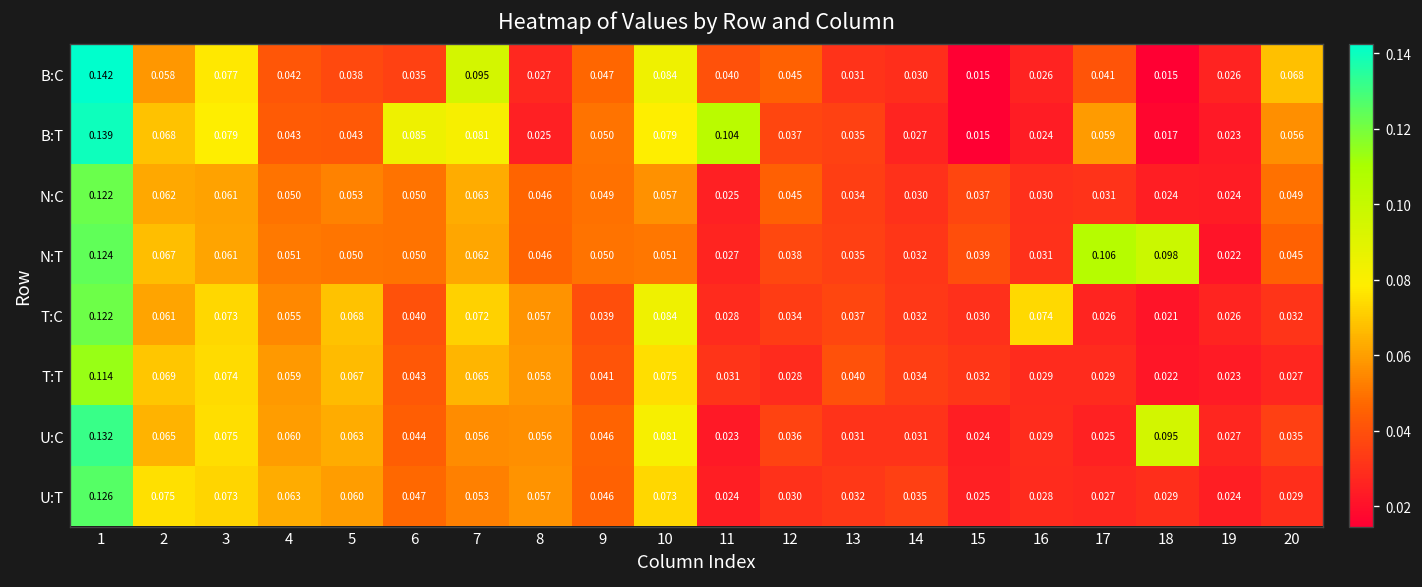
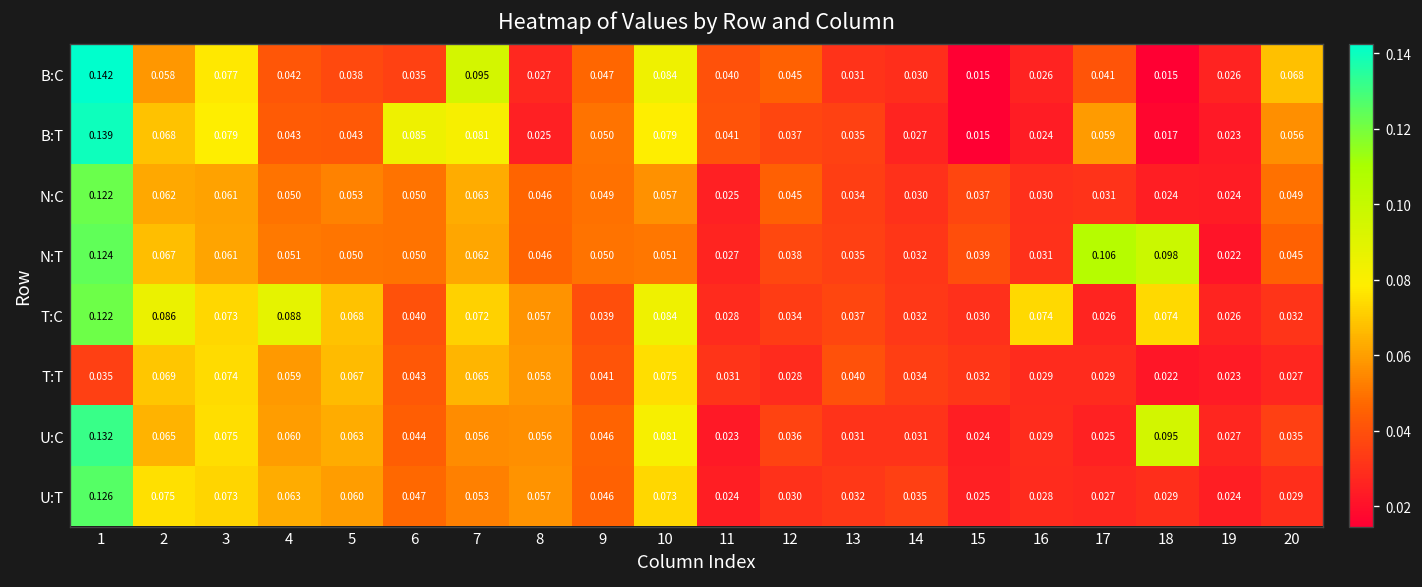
  {
    "B:C": {
      "1": 0.142,
      "2": 0.058,
      "3": 0.077,
      "4": 0.042,
      "5": 0.038,
      "6": 0.035,
      "7": 0.095,
      "8": 0.027,
      "9": 0.047,
      "10": 0.084,
      "11": 0.040,
      "12": 0.045,
      "13": 0.031,
      "14": 0.030,
      "15": 0.015,
      "16": 0.026,
      "17": 0.041,
      "18": 0.015,
      "19": 0.026,
      "20": 0.068
    },
    "B:T": {
      "1": 0.139,
      "2": 0.068,
      "3": 0.079,
      "4": 0.043,
      "5": 0.043,
      "6": 0.085,
      "7": 0.081,
      "8": 0.025,
      "9": 0.050,
      "10": 0.079,
-     "11": 0.104,
+     "11": 0.041,
      "12": 0.037,
      "13": 0.035,
      "14": 0.027,
      "15": 0.015,
      "16": 0.024,
      "17": 0.059,
      "18": 0.017,
      "19": 0.023,
      "20": 0.056
    },
    "N:C": {
      "1": 0.122,
      "2": 0.062,
      "3": 0.061,
      "4": 0.050,
      "5": 0.053,
      "6": 0.050,
      "7": 0.063,
      "8": 0.046,
      "9": 0.049,
      "10": 0.057,
      "11": 0.025,
      "12": 0.045,
      "13": 0.034,
      "14": 0.030,
      "15": 0.037,
      "16": 0.030,
      "17": 0.031,
      "18": 0.024,
      "19": 0.024,
      "20": 0.049
    },
    "N:T": {
      "1": 0.124,
      "2": 0.067,
      "3": 0.061,
      "4": 0.051,
      "5": 0.050,
      "6": 0.050,
      "7": 0.062,
      "8": 0.046,
      "9": 0.050,
      "10": 0.051,
      "11": 0.027,
      "12": 0.038,
      "13": 0.035,
      "14": 0.032,
      "15": 0.039,
      "16": 0.031,
      "17": 0.106,
      "18": 0.098,
      "19": 0.022,
      "20": 0.045
    },
    "T:C": {
      "1": 0.122,
-     "2": 0.061,
+     "2": 0.086,
      "3": 0.073,
-     "4": 0.055,
+     "4": 0.088,
      "5": 0.068,
      "6": 0.040,
      "7": 0.072,
      "8": 0.057,
      "9": 0.039,
      "10": 0.084,
      "11": 0.028,
      "12": 0.034,
      "13": 0.037,
      "14": 0.032,
      "15": 0.030,
      "16": 0.074,
      "17": 0.026,
-     "18": 0.021,
+     "18": 0.074,
      "19": 0.026,
      "20": 0.032
    },
    "T:T": {
-     "1": 0.114,
+     "1": 0.035,
      "2": 0.069,
      "3": 0.074,
      "4": 0.059,
      "5": 0.067,
      "6": 0.043,
      "7": 0.065,
      "8": 0.058,
      "9": 0.041,
      "10": 0.075,
      "11": 0.031,
      "12": 0.028,
      "13": 0.040,
      "14": 0.034,
      "15": 0.032,
      "16": 0.029,
      "17": 0.029,
      "18": 0.022,
      "19": 0.023,
      "20": 0.027
    },
    "U:C": {
      "1": 0.132,
      "2": 0.065,
      "3": 0.075,
      "4": 0.060,
      "5": 0.063,
      "6": 0.044,
      "7": 0.056,
      "8": 0.056,
      "9": 0.046,
      "10": 0.081,
      "11": 0.023,
      "12": 0.036,
      "13": 0.031,
      "14": 0.031,
      "15": 0.024,
      "16": 0.029,
      "17": 0.025,
      "18": 0.095,
      "19": 0.027,
      "20": 0.035
    },
    "U:T": {
      "1": 0.126,
      "2": 0.075,
      "3": 0.073,
      "4": 0.063,
      "5": 0.060,
      "6": 0.047,
      "7": 0.053,
      "8": 0.057,
      "9": 0.046,
      "10": 0.073,
      "11": 0.024,
      "12": 0.030,
      "13": 0.032,
      "14": 0.035,
      "15": 0.025,
      "16": 0.028,
      "17": 0.027,
      "18": 0.029,
      "19": 0.024,
      "20": 0.029
    }
  }
